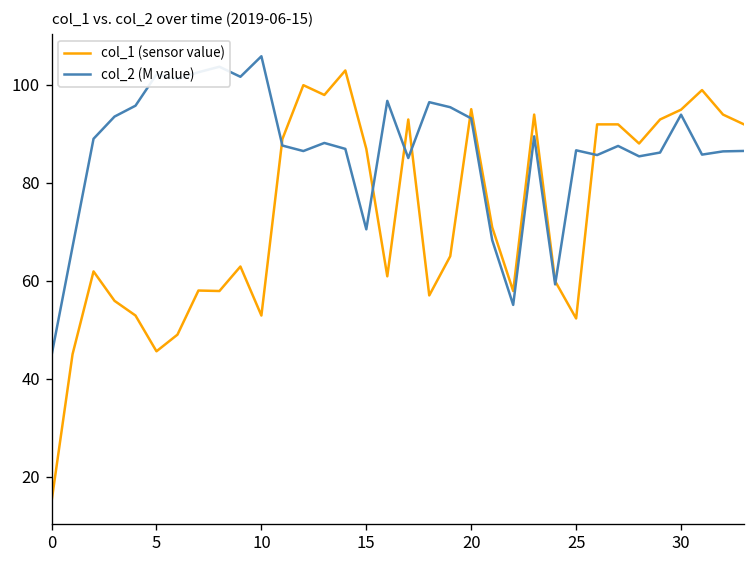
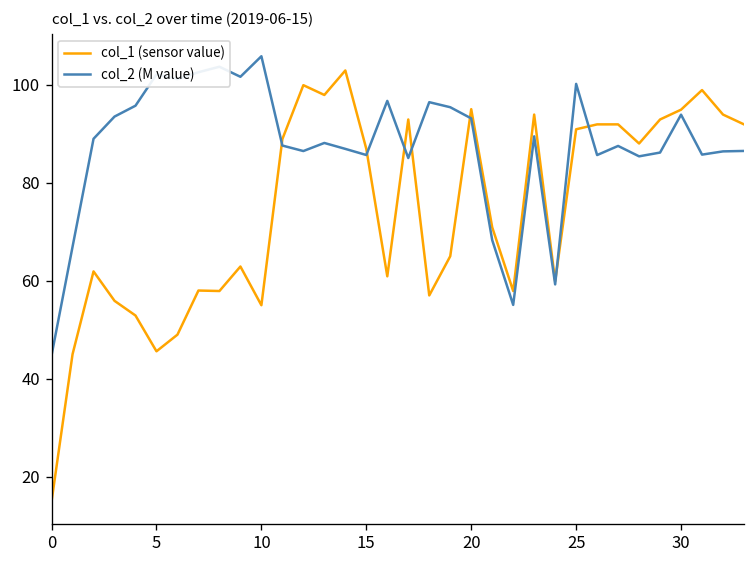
  {
    "col_1 (sensor value)": {
      "0": 15,
      "5": 46,
-     "10": 53,
+     "10": 55,
      "15": 87,
      "20": 95,
-     "25": 52,
+     "25": 91,
      "30": 95
    },
    "col_2 (M value)": {
      "0": 45,
      "10": 106,
-     "15": 70,
+     "15": 86,
      "20": 93,
-     "25": 87,
+     "25": 100,
      "30": 94
    }
  }
